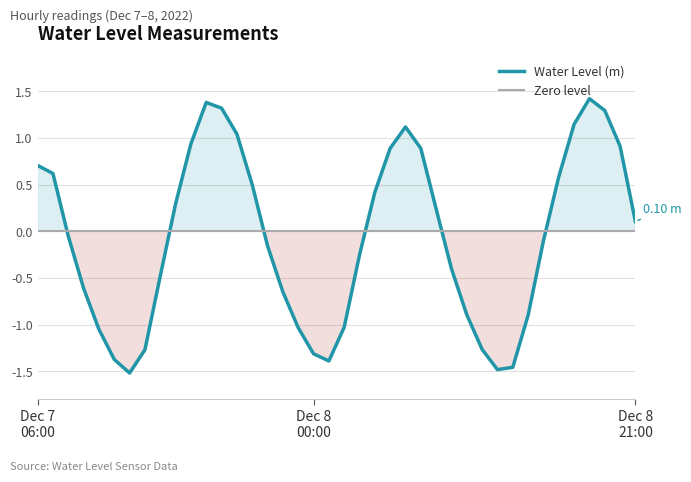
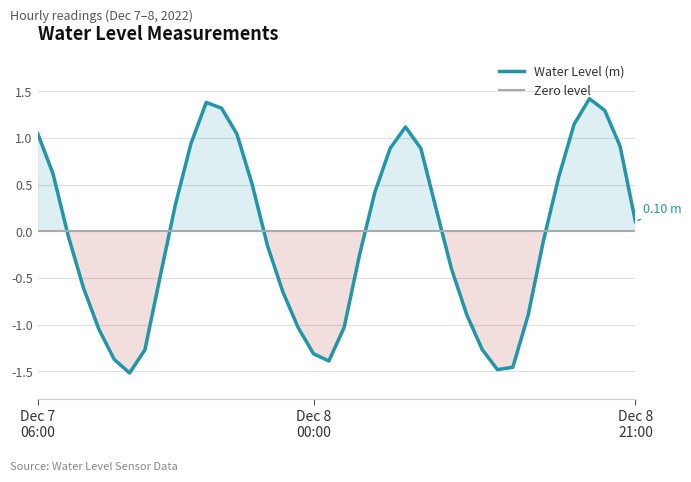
  {
-   "Dec 7 06:00": 0.7,
+   "Dec 7 06:00": 1.0,
    "Dec 8 00:00": -1.3
  }
